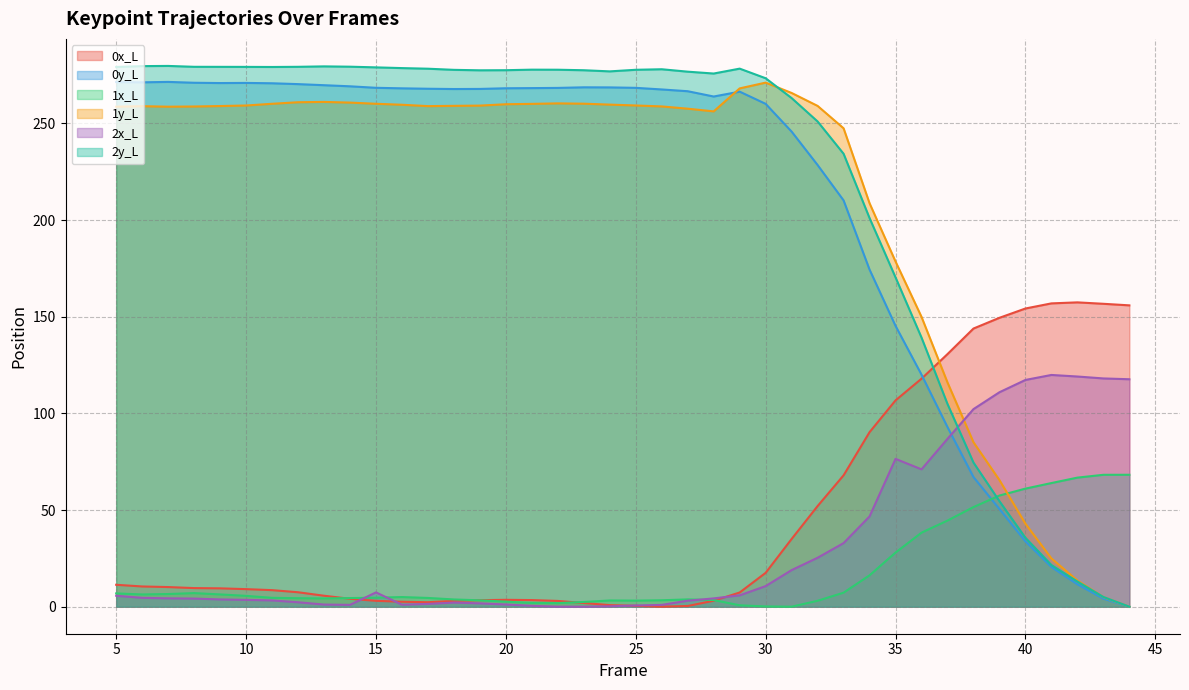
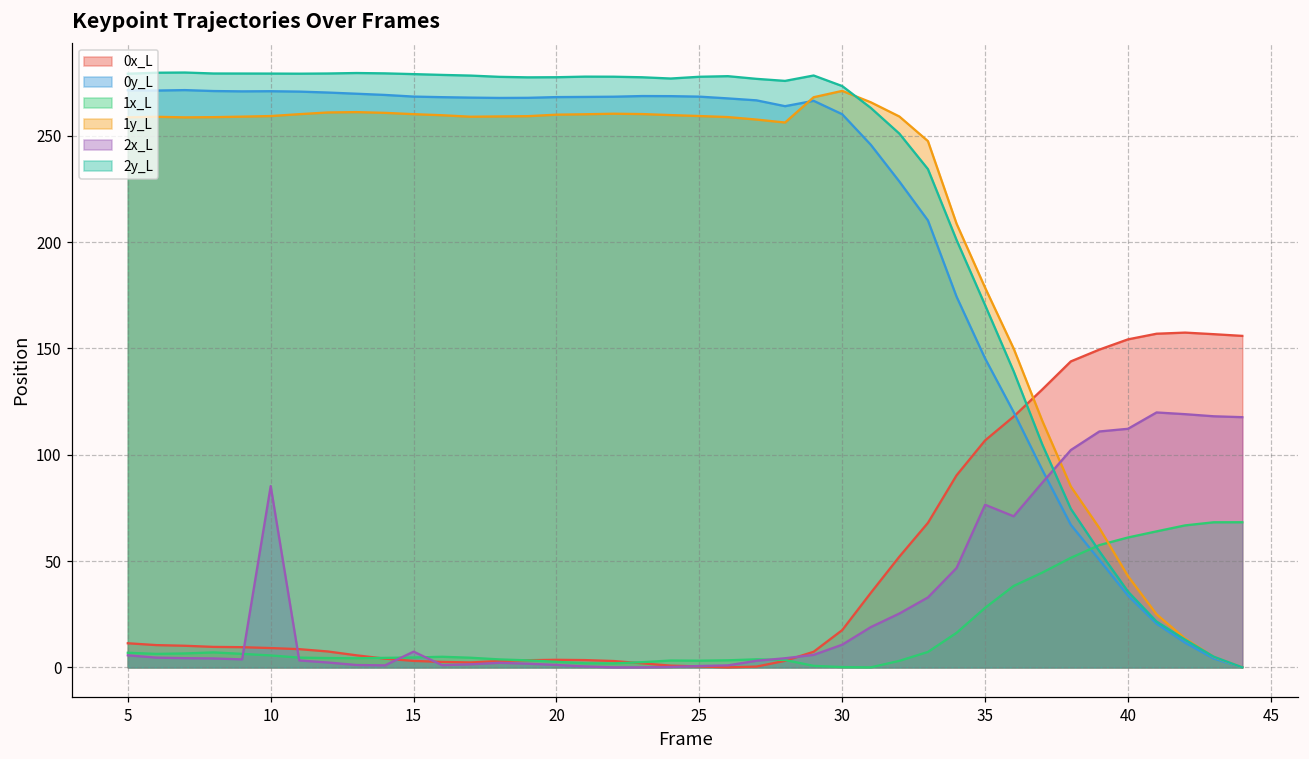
  {
    "2x_L": {
-     "10": 4,
+     "10": 85,
      "15": 7,
      "20": 1,
      "30": 11,
      "35": 76,
-     "40": 117
+     "40": 112
    }
  }
